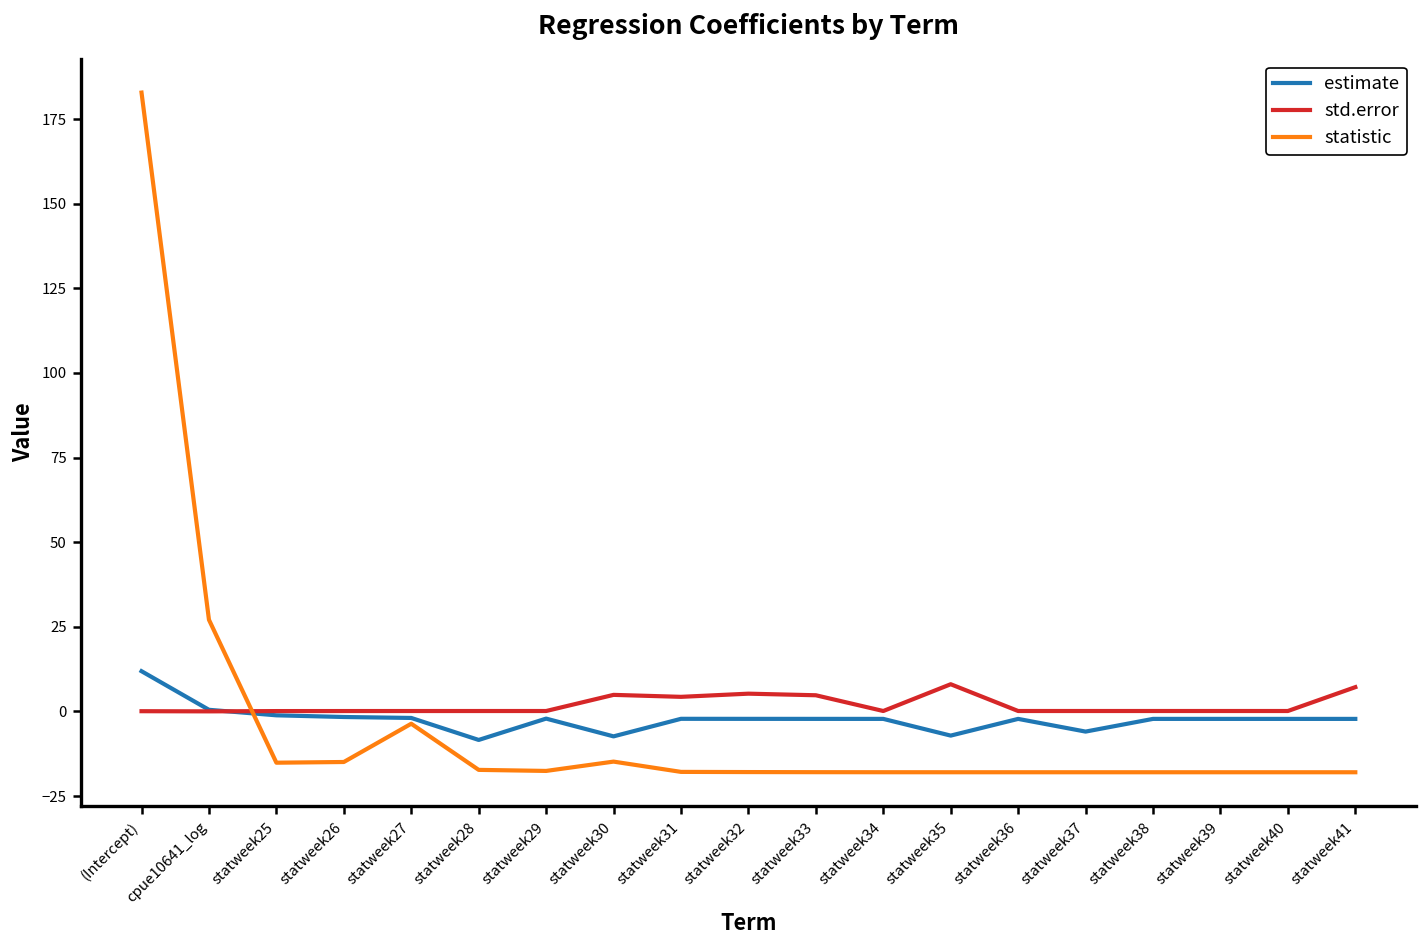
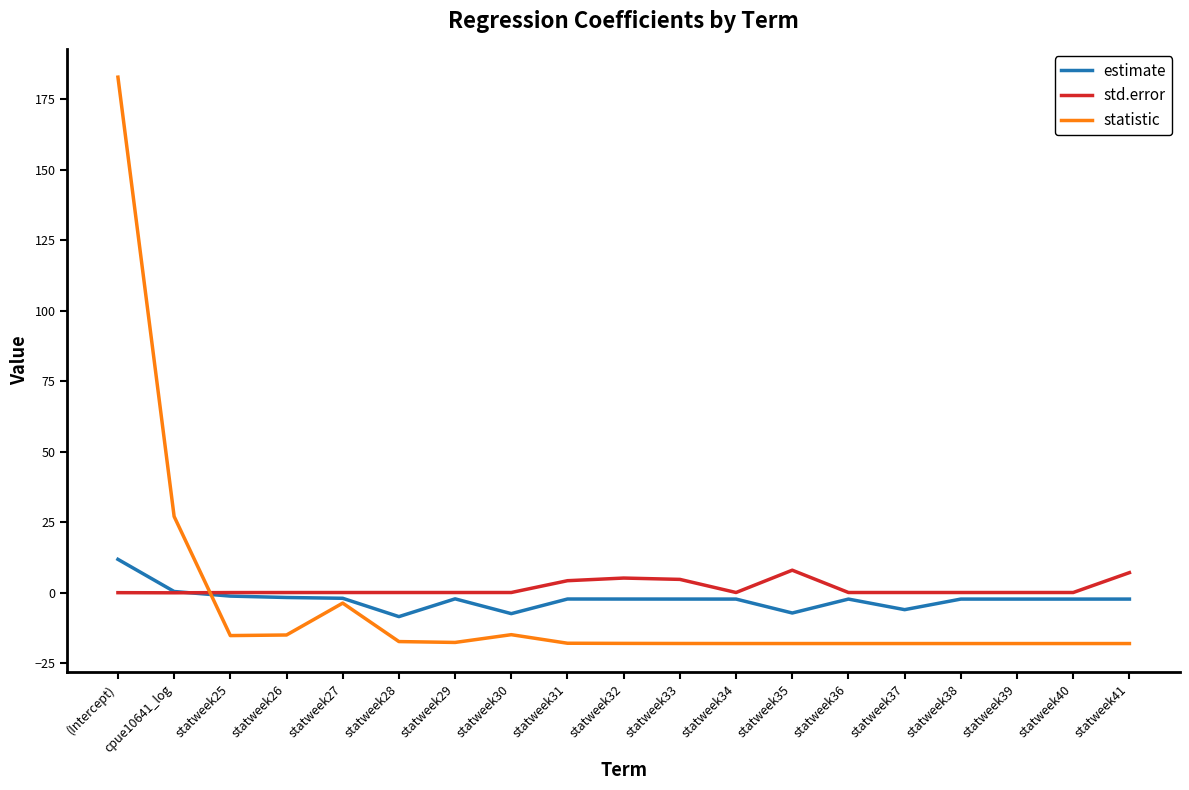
  {
    "estimate": {
      "(Intercept)": 12,
      "statweek25": -1,
      "statweek26": -2,
      "statweek27": -2,
      "statweek28": -8,
      "statweek29": -2,
      "statweek30": -7,
      "statweek31": -2,
      "statweek32": -2,
      "statweek33": -2,
      "statweek34": -2,
      "statweek35": -7,
      "statweek36": -2,
      "statweek37": -6,
      "statweek38": -2,
      "statweek39": -2,
      "statweek40": -2,
      "statweek41": -2
    },
    "std.error": {
      "(Intercept)": 0,
      "statweek25": 0,
      "statweek26": 0,
      "statweek27": 0,
      "statweek28": 0,
      "statweek29": 0,
-     "statweek30": 5,
+     "statweek30": 0,
      "statweek31": 4,
      "statweek32": 5,
      "statweek33": 5,
      "statweek34": 0,
      "statweek35": 8,
      "statweek36": 0,
      "statweek37": 0,
      "statweek38": 0,
      "statweek39": 0,
      "statweek40": 0,
      "statweek41": 7
    },
    "statistic": {
      "(Intercept)": 183,
      "cpue10641_log": 27,
      "statweek25": -15,
      "statweek26": -15,
      "statweek27": -4,
      "statweek28": -17,
      "statweek29": -18,
      "statweek30": -15,
      "statweek31": -18,
      "statweek32": -18,
      "statweek33": -18,
      "statweek34": -18,
      "statweek35": -18,
      "statweek36": -18,
      "statweek37": -18,
      "statweek38": -18,
      "statweek39": -18,
      "statweek40": -18,
      "statweek41": -18
    }
  }
